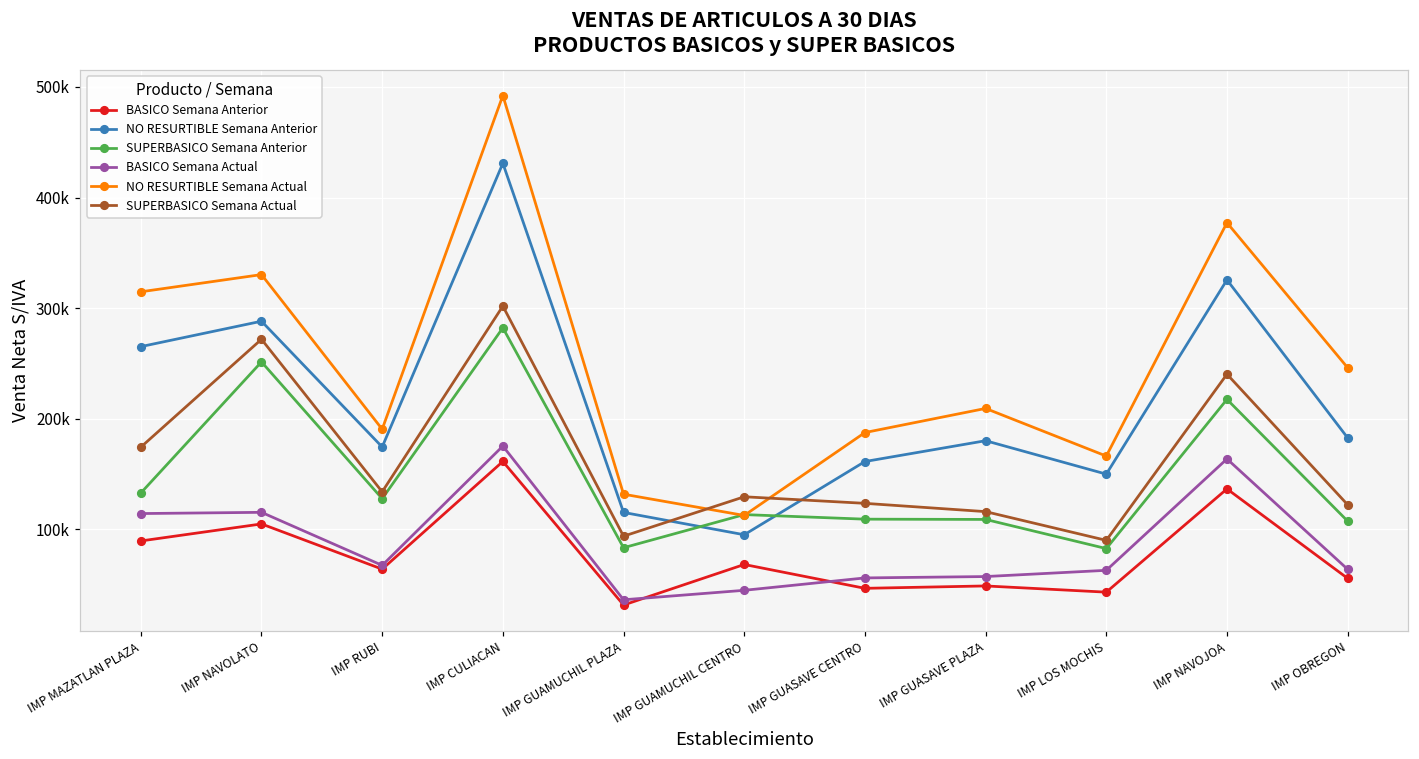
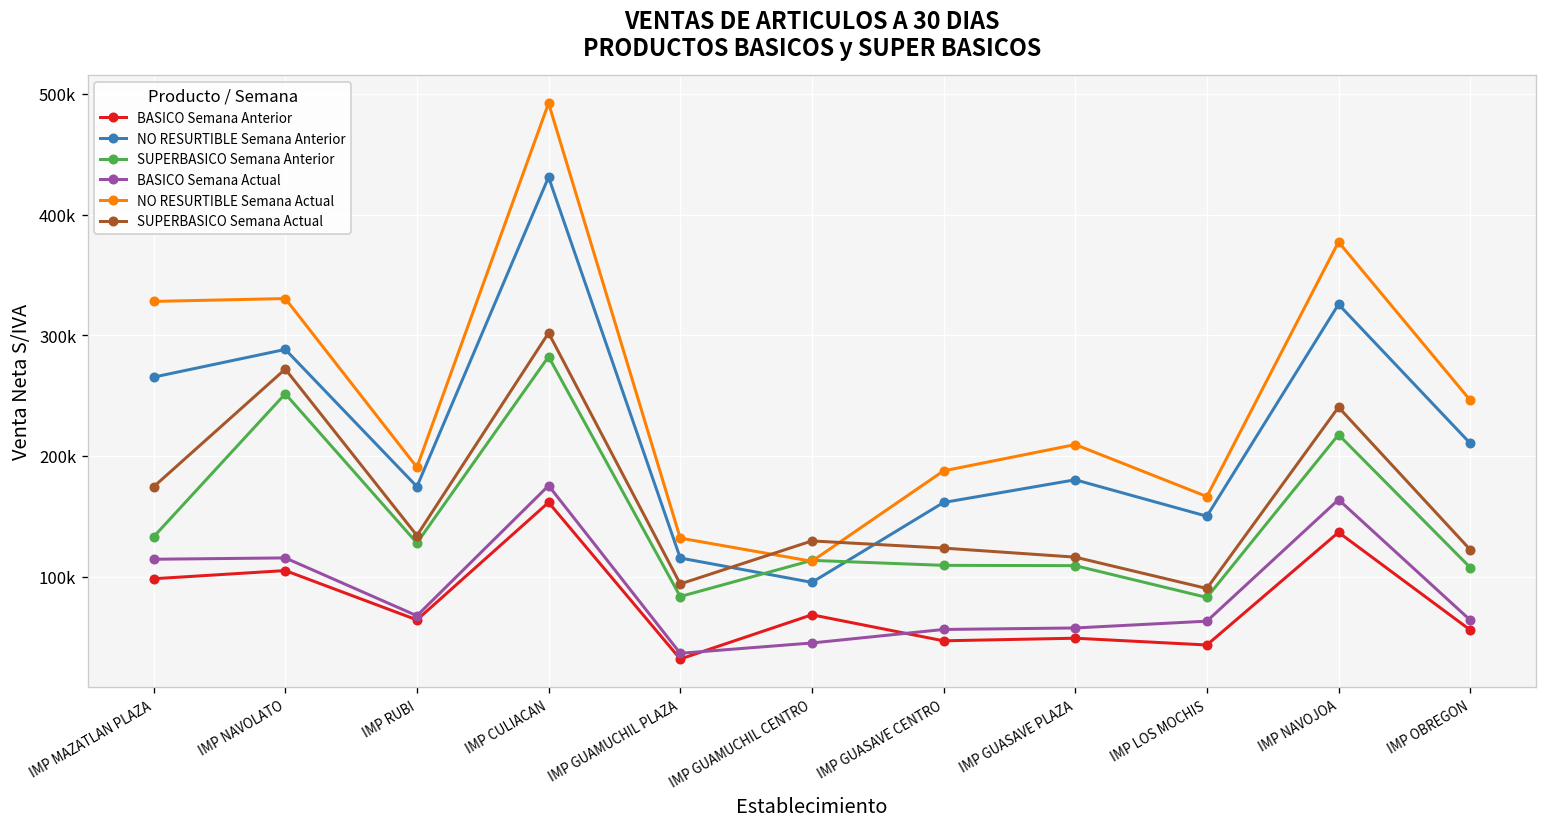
  {
    "BASICO Semana Anterior": {
-     "IMP MAZATLAN PLAZA": 90000,
+     "IMP MAZATLAN PLAZA": 98000,
      "IMP NAVOLATO": 105000,
      "IMP RUBI": 64000,
      "IMP CULIACAN": 161000,
      "IMP GUAMUCHIL PLAZA": 32000,
      "IMP GUAMUCHIL CENTRO": 68000,
      "IMP GUASAVE CENTRO": 47000,
      "IMP GUASAVE PLAZA": 49000,
      "IMP LOS MOCHIS": 43000,
      "IMP NAVOJOA": 137000,
      "IMP OBREGON": 56000
    },
    "NO RESURTIBLE Semana Anterior": {
      "IMP MAZATLAN PLAZA": 265000,
      "IMP NAVOLATO": 288000,
      "IMP RUBI": 175000,
      "IMP CULIACAN": 431000,
      "IMP GUAMUCHIL PLAZA": 115000,
      "IMP GUAMUCHIL CENTRO": 95000,
      "IMP GUASAVE CENTRO": 161000,
      "IMP GUASAVE PLAZA": 180000,
      "IMP LOS MOCHIS": 150000,
      "IMP NAVOJOA": 326000,
-     "IMP OBREGON": 183000
+     "IMP OBREGON": 210000
    },
    "SUPERBASICO Semana Anterior": {
      "IMP MAZATLAN PLAZA": 133000,
      "IMP NAVOLATO": 251000,
      "IMP RUBI": 128000,
      "IMP CULIACAN": 282000,
      "IMP GUAMUCHIL PLAZA": 83000,
      "IMP GUASAVE CENTRO": 109000,
      "IMP GUASAVE PLAZA": 109000,
      "IMP LOS MOCHIS": 83000,
      "IMP NAVOJOA": 218000,
      "IMP OBREGON": 108000
    },
    "BASICO Semana Actual": {
      "IMP MAZATLAN PLAZA": 114000,
      "IMP NAVOLATO": 115000,
      "IMP RUBI": 68000,
      "IMP CULIACAN": 175000,
      "IMP GUAMUCHIL PLAZA": 36000,
      "IMP GUAMUCHIL CENTRO": 45000,
      "IMP GUASAVE CENTRO": 56000,
      "IMP GUASAVE PLAZA": 57000,
      "IMP LOS MOCHIS": 63000,
      "IMP NAVOJOA": 164000,
      "IMP OBREGON": 64000
    },
    "NO RESURTIBLE Semana Actual": {
-     "IMP MAZATLAN PLAZA": 315000,
+     "IMP MAZATLAN PLAZA": 328000,
      "IMP NAVOLATO": 330000,
      "IMP RUBI": 191000,
      "IMP CULIACAN": 492000,
      "IMP GUAMUCHIL PLAZA": 132000,
      "IMP GUASAVE CENTRO": 188000,
      "IMP GUASAVE PLAZA": 209000,
      "IMP LOS MOCHIS": 166000,
      "IMP NAVOJOA": 377000,
      "IMP OBREGON": 246000
    },
    "SUPERBASICO Semana Actual": {
      "IMP MAZATLAN PLAZA": 174000,
      "IMP NAVOLATO": 272000,
      "IMP RUBI": 134000,
      "IMP CULIACAN": 302000,
      "IMP GUAMUCHIL PLAZA": 94000,
      "IMP GUAMUCHIL CENTRO": 130000,
      "IMP GUASAVE CENTRO": 124000,
      "IMP GUASAVE PLAZA": 116000,
      "IMP LOS MOCHIS": 90000,
      "IMP NAVOJOA": 240000,
      "IMP OBREGON": 122000
    }
  }
